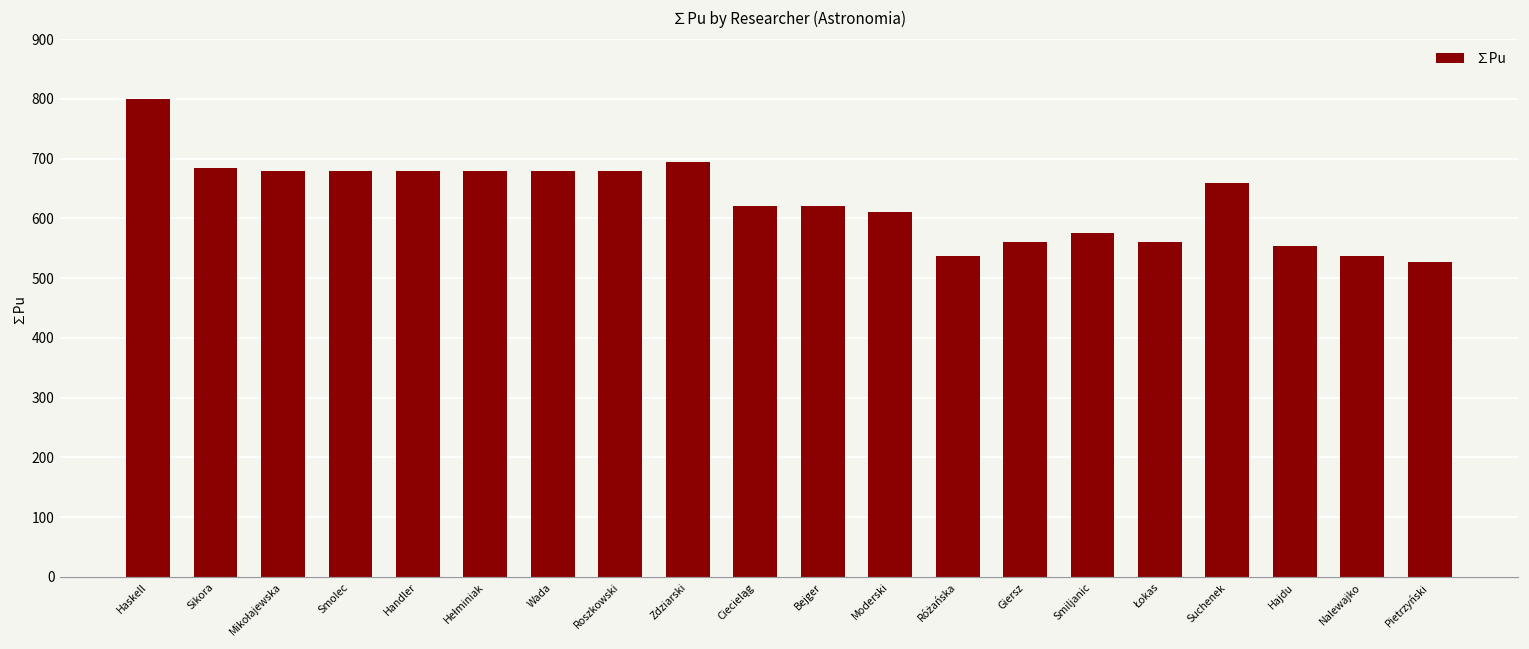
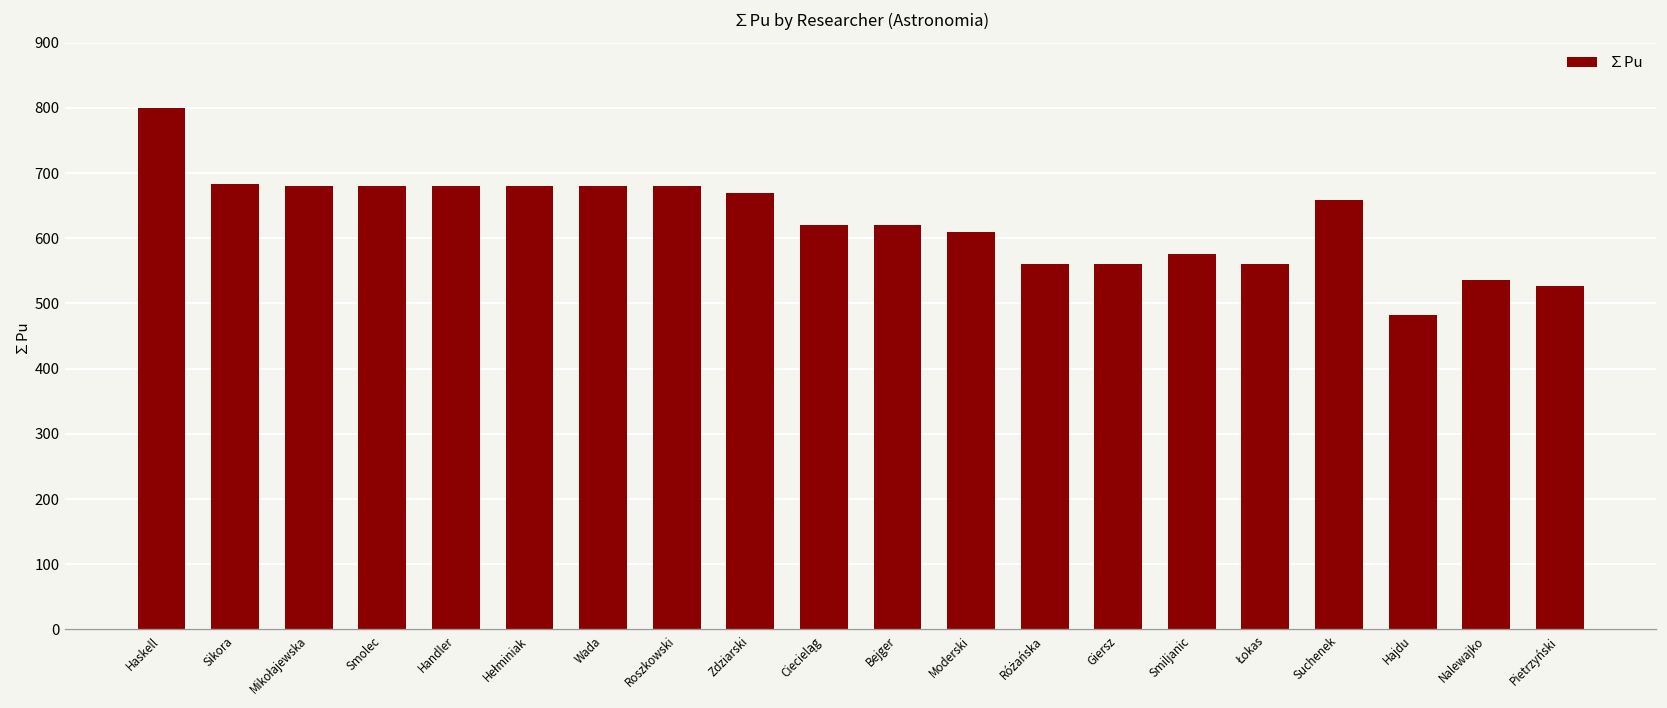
  {
    "Haskell": 800,
    "Sikora": 680,
    "Mikołajewska": 680,
    "Smolec": 680,
    "Handler": 680,
    "Hełminiak": 680,
    "Wada": 680,
    "Roszkowski": 680,
-   "Zdziarski": 700,
+   "Zdziarski": 670,
    "Ciecieląg": 620,
    "Bejger": 620,
    "Moderski": 610,
-   "Różańska": 540,
+   "Różańska": 560,
    "Giersz": 560,
    "Smiljanic": 580,
    "Łokas": 560,
    "Suchenek": 660,
-   "Hajdu": 550,
+   "Hajdu": 480,
    "Nalewajko": 540,
    "Pietrzyński": 530
  }
